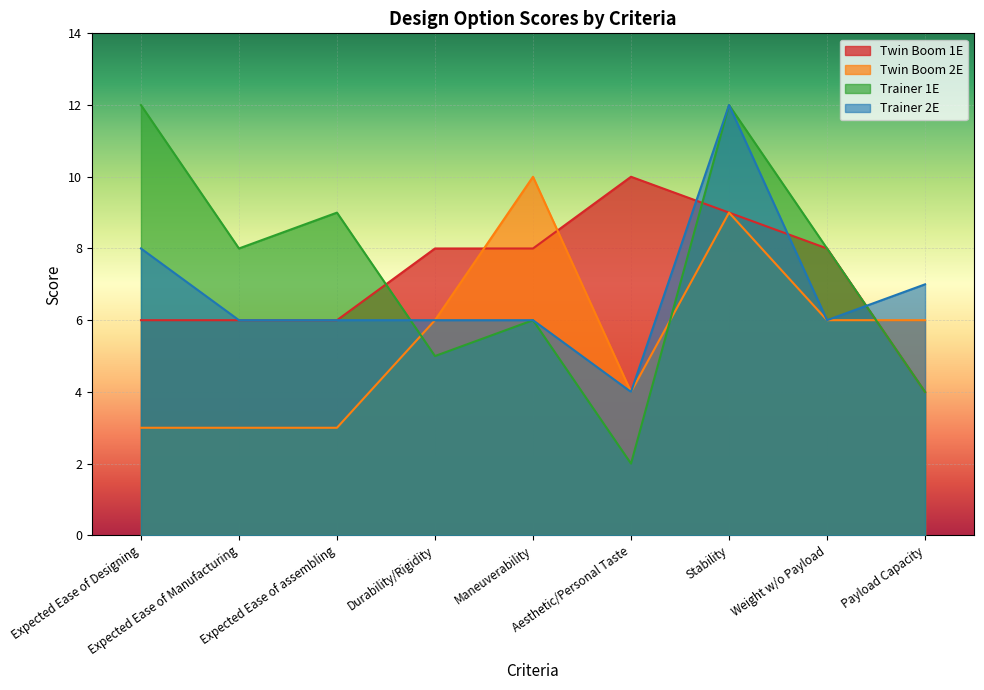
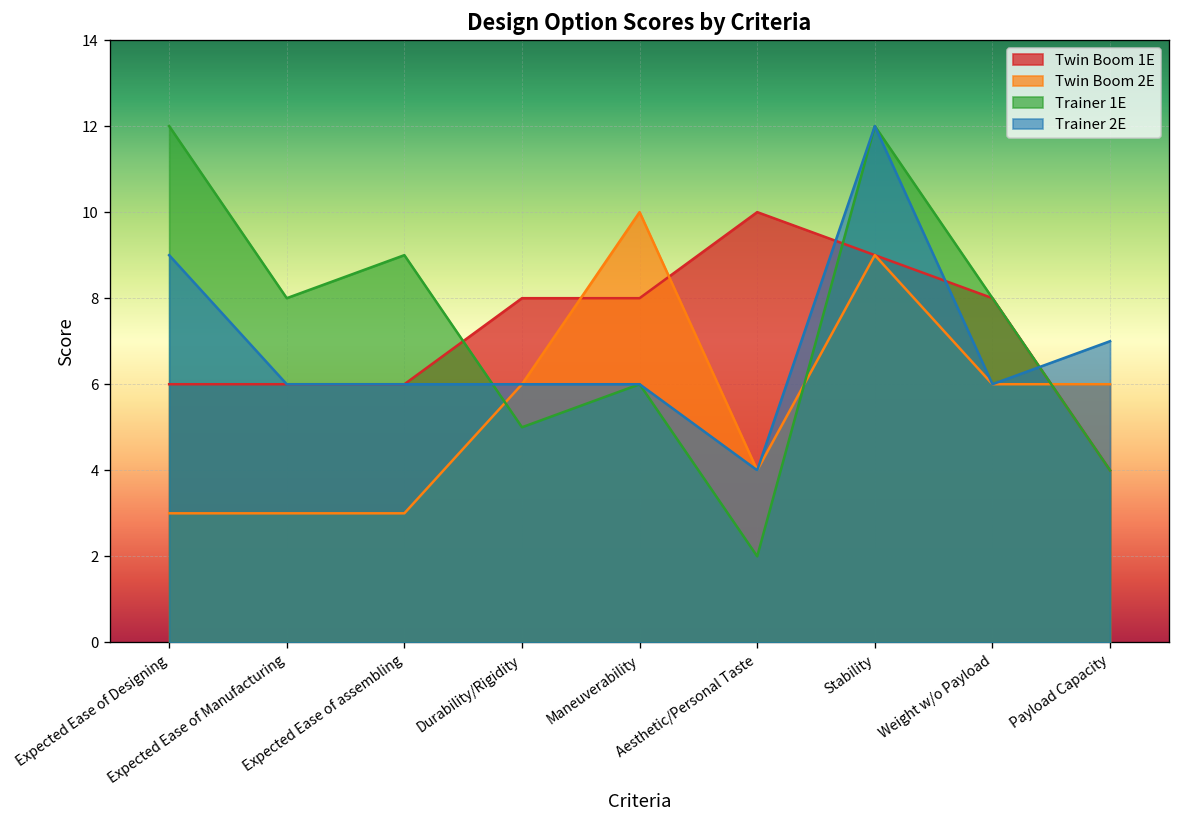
  {
    "Twin Boom 1E": {
      "Expected Ease of Designing": 6,
      "Durability/Rigidity": 8,
      "Maneuverability": 8,
      "Aesthetic/Personal Taste": 10
    },
    "Twin Boom 2E": {
      "Expected Ease of Designing": 3,
      "Expected Ease of Manufacturing": 3,
      "Expected Ease of assembling": 3,
      "Maneuverability": 10,
      "Payload Capacity": 6
    },
    "Trainer 1E": {
      "Expected Ease of Designing": 12,
      "Expected Ease of Manufacturing": 8,
      "Expected Ease of assembling": 9,
      "Durability/Rigidity": 5,
      "Aesthetic/Personal Taste": 2
    },
    "Trainer 2E": {
-     "Expected Ease of Designing": 8,
+     "Expected Ease of Designing": 9,
      "Payload Capacity": 7
    }
  }
